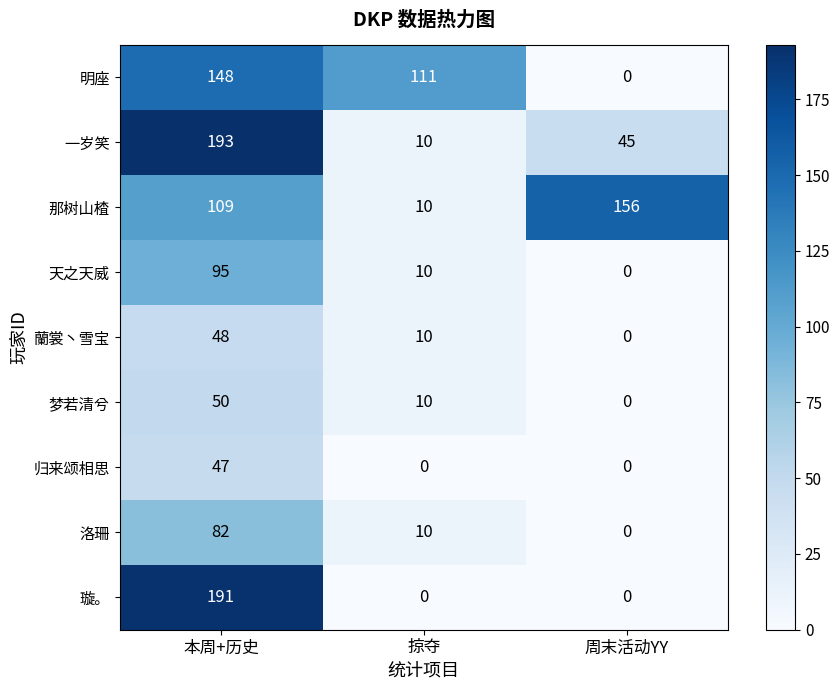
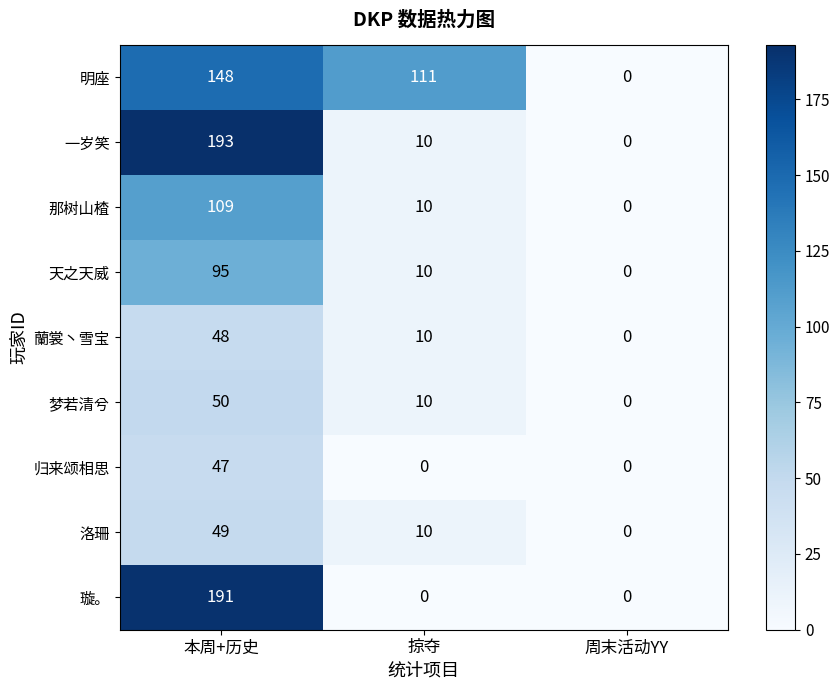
  {
    "明座": {
      "本周+历史": 148,
      "掠夺": 111,
      "周末活动YY": 0
    },
    "一岁笑": {
      "本周+历史": 193,
      "掠夺": 10,
-     "周末活动YY": 45
+     "周末活动YY": 0
    },
    "那树山楂": {
      "本周+历史": 109,
      "掠夺": 10,
-     "周末活动YY": 156
+     "周末活动YY": 0
    },
    "天之天威": {
      "本周+历史": 95,
      "掠夺": 10,
      "周末活动YY": 0
    },
    "蘭裳丶雪宝": {
      "本周+历史": 48,
      "掠夺": 10,
      "周末活动YY": 0
    },
    "梦若清兮": {
      "本周+历史": 50,
      "掠夺": 10,
      "周末活动YY": 0
    },
    "归来颂相思": {
      "本周+历史": 47,
      "掠夺": 0,
      "周末活动YY": 0
    },
    "洛珊": {
-     "本周+历史": 82,
+     "本周+历史": 49,
      "掠夺": 10,
      "周末活动YY": 0
    },
    "璇。": {
      "本周+历史": 191,
      "掠夺": 0,
      "周末活动YY": 0
    }
  }
